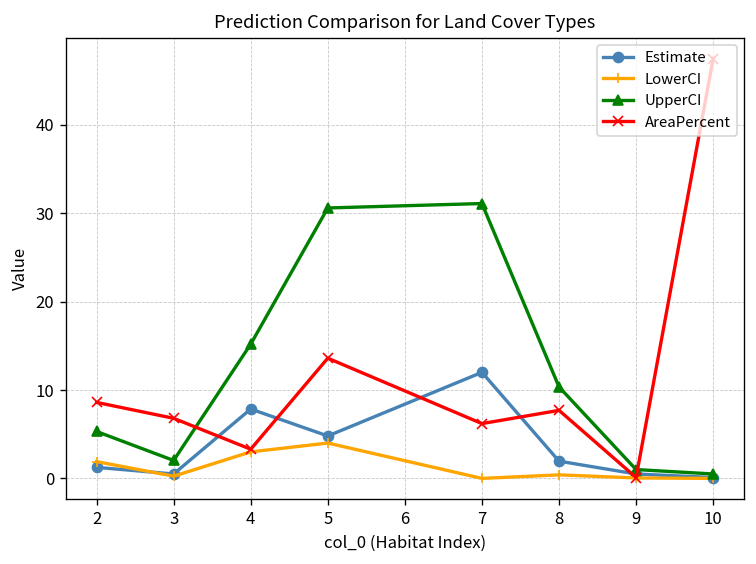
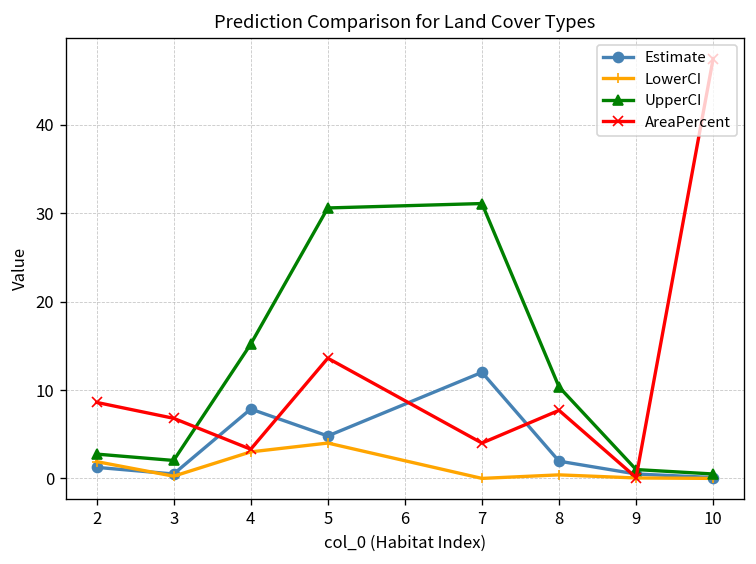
  {
    "Estimate": {
      "2": 1,
      "4": 8,
      "5": 5,
      "7": 12,
      "8": 2,
      "9": 1
    },
    "LowerCI": {
      "2": 2,
      "5": 4,
      "7": 0,
      "8": 0
    },
    "UpperCI": {
-     "2": 5,
+     "2": 3,
      "3": 2,
      "4": 15,
      "5": 31,
      "7": 31,
      "8": 10,
      "9": 1,
      "10": 1
    },
    "AreaPercent": {
      "2": 9,
      "3": 7,
      "5": 14,
-     "7": 6,
+     "7": 4,
      "8": 8
    }
  }
